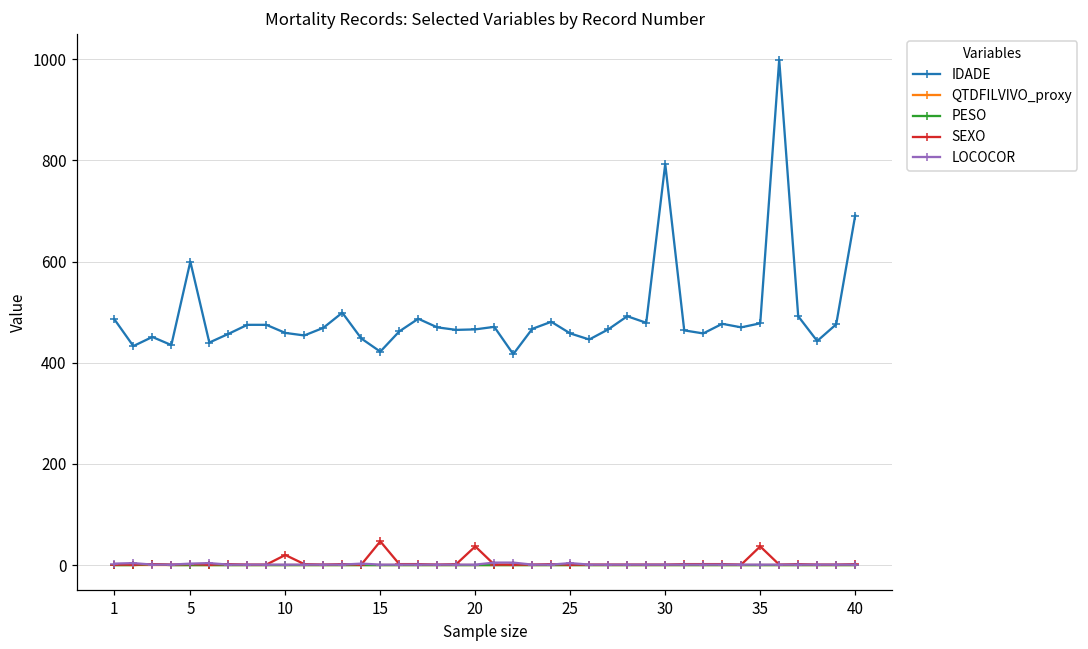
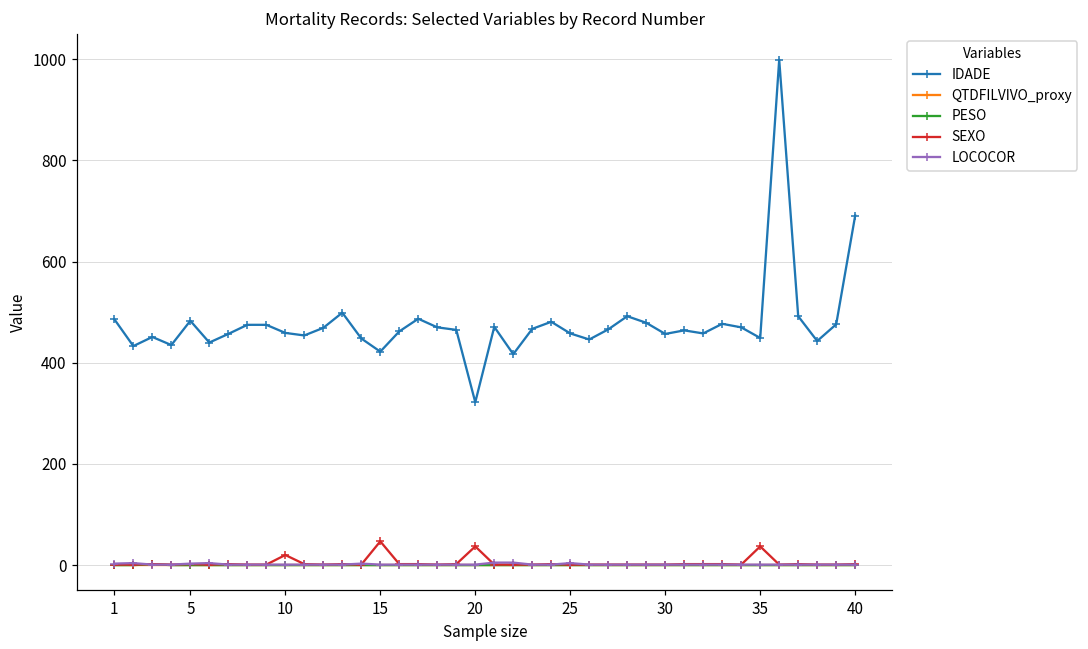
  {
    "IDADE": {
      "1": 490,
-     "5": 600,
+     "5": 480,
      "10": 460,
      "15": 420,
-     "20": 470,
+     "20": 320,
      "25": 460,
-     "30": 790,
-     "35": 480,
+     "30": 460,
+     "35": 450,
      "40": 690
    },
    "SEXO": {
      "10": 20,
      "15": 50,
      "20": 40,
      "35": 40
    }
  }
